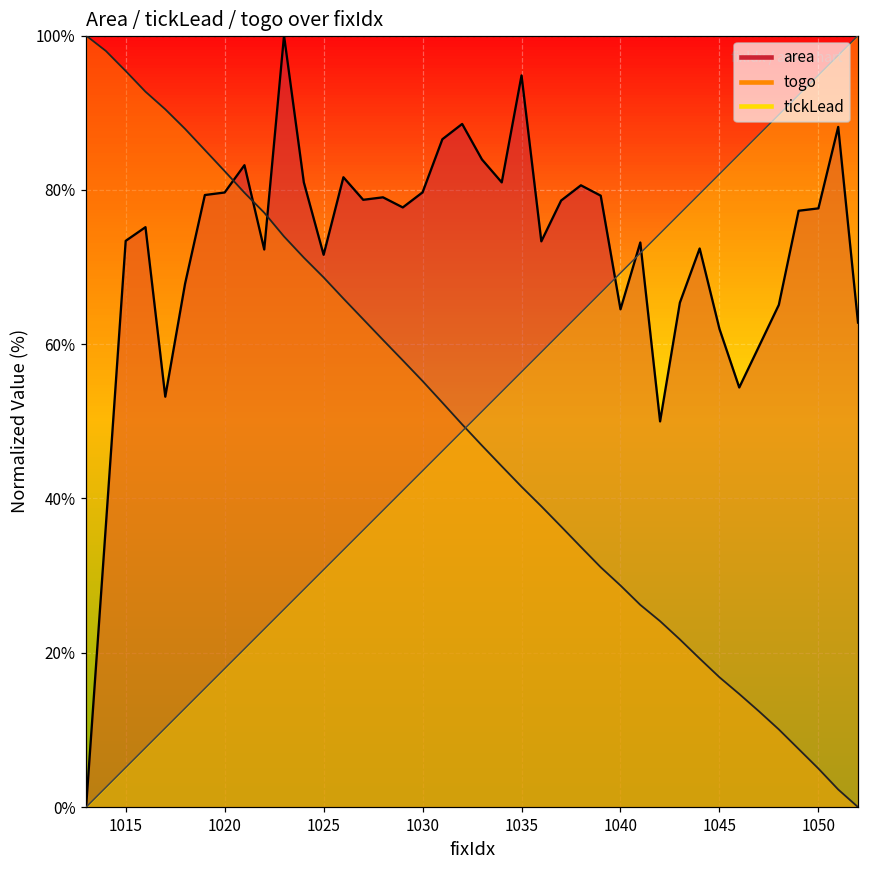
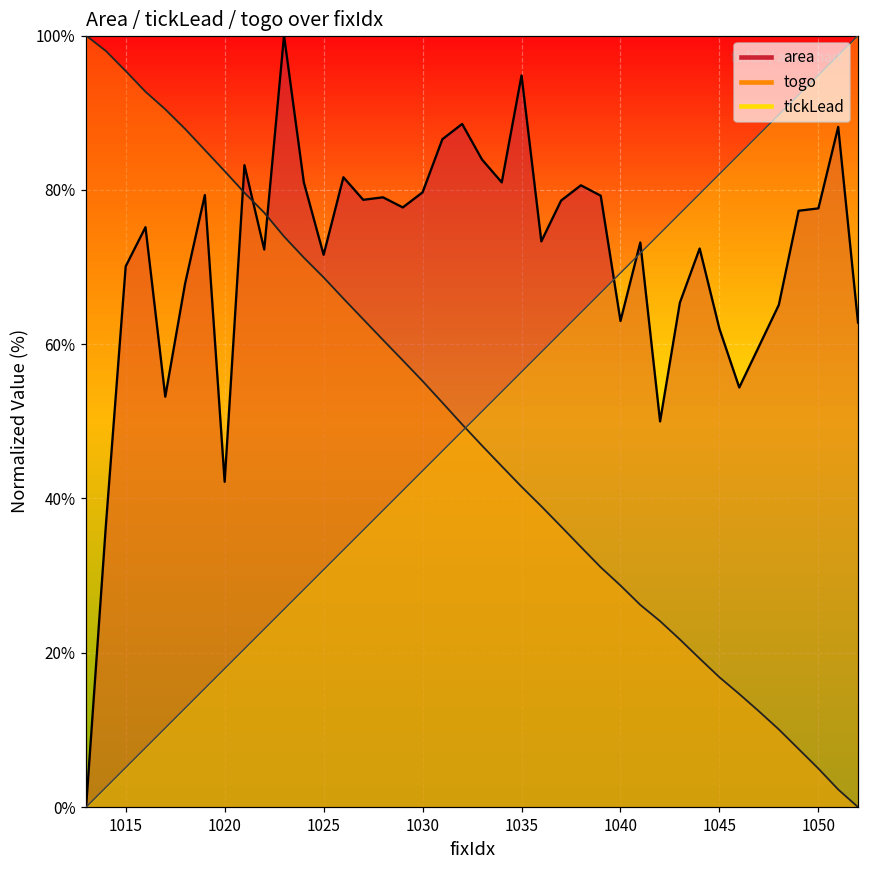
  {
    "area": {
-     "1015": "73%",
-     "1020": "80%",
+     "1015": "70%",
+     "1020": "42%",
      "1025": "72%",
      "1030": "80%",
      "1035": "95%",
-     "1040": "65%",
+     "1040": "63%",
      "1045": "62%",
      "1050": "78%"
    }
  }
